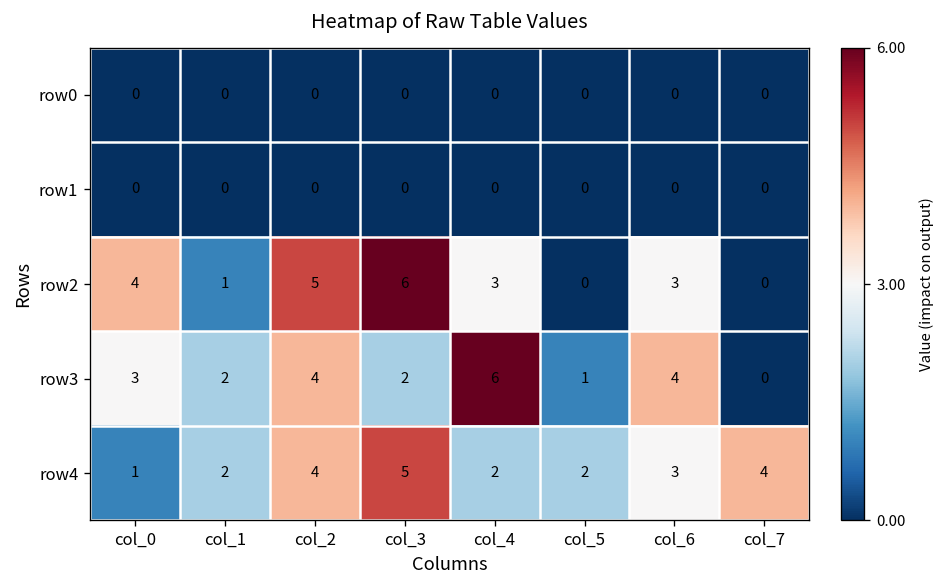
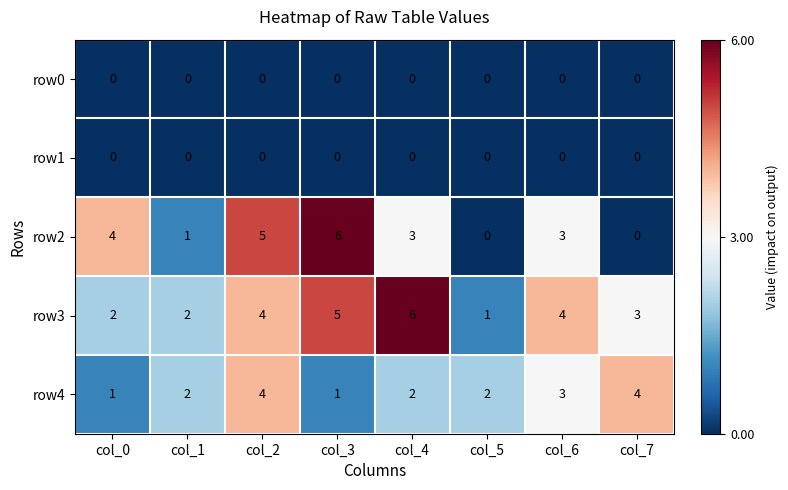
  {
    "row0": {
      "col_0": 0,
      "col_1": 0,
      "col_2": 0,
      "col_3": 0,
      "col_4": 0,
      "col_5": 0,
      "col_6": 0,
      "col_7": 0
    },
    "row1": {
      "col_0": 0,
      "col_1": 0,
      "col_2": 0,
      "col_3": 0,
      "col_4": 0,
      "col_5": 0,
      "col_6": 0,
      "col_7": 0
    },
    "row2": {
      "col_0": 4,
      "col_1": 1,
      "col_2": 5,
      "col_3": 6,
      "col_4": 3,
      "col_5": 0,
      "col_6": 3,
      "col_7": 0
    },
    "row3": {
-     "col_0": 3,
+     "col_0": 2,
      "col_1": 2,
      "col_2": 4,
-     "col_3": 2,
+     "col_3": 5,
      "col_4": 6,
      "col_5": 1,
      "col_6": 4,
-     "col_7": 0
+     "col_7": 3
    },
    "row4": {
      "col_0": 1,
      "col_1": 2,
      "col_2": 4,
-     "col_3": 5,
+     "col_3": 1,
      "col_4": 2,
      "col_5": 2,
      "col_6": 3,
      "col_7": 4
    }
  }
